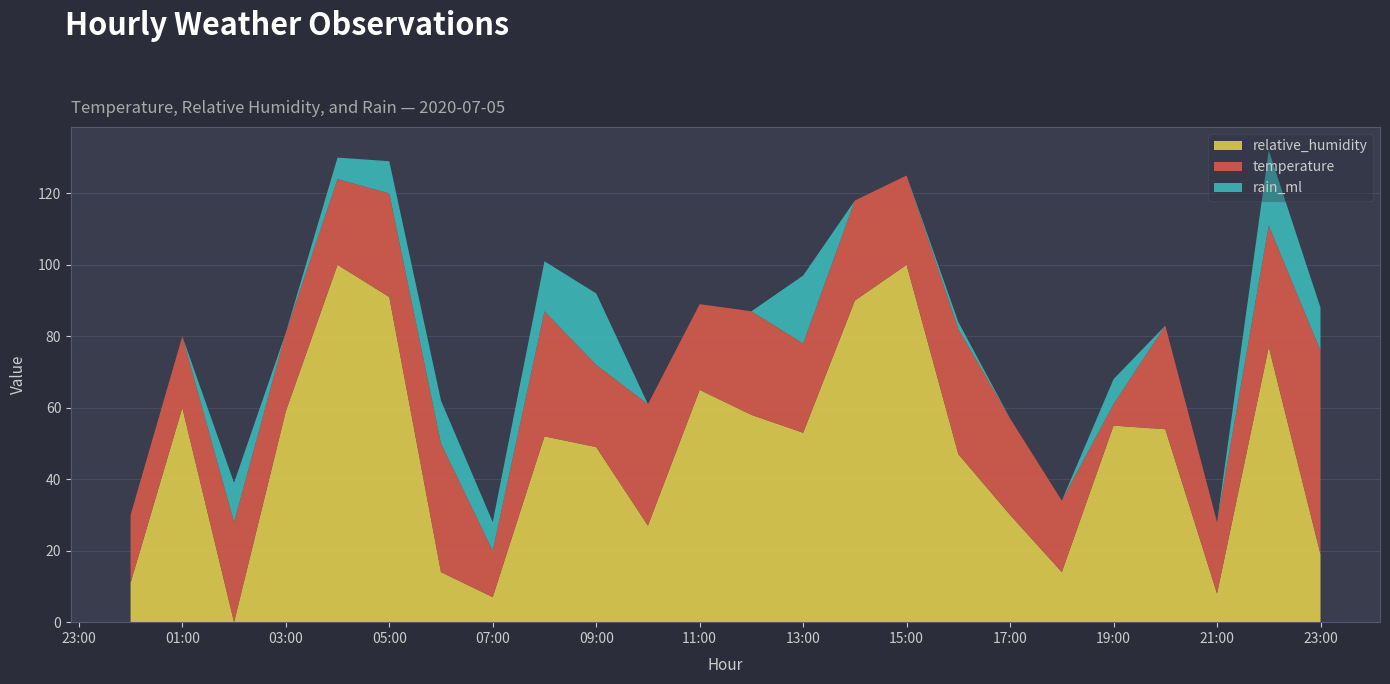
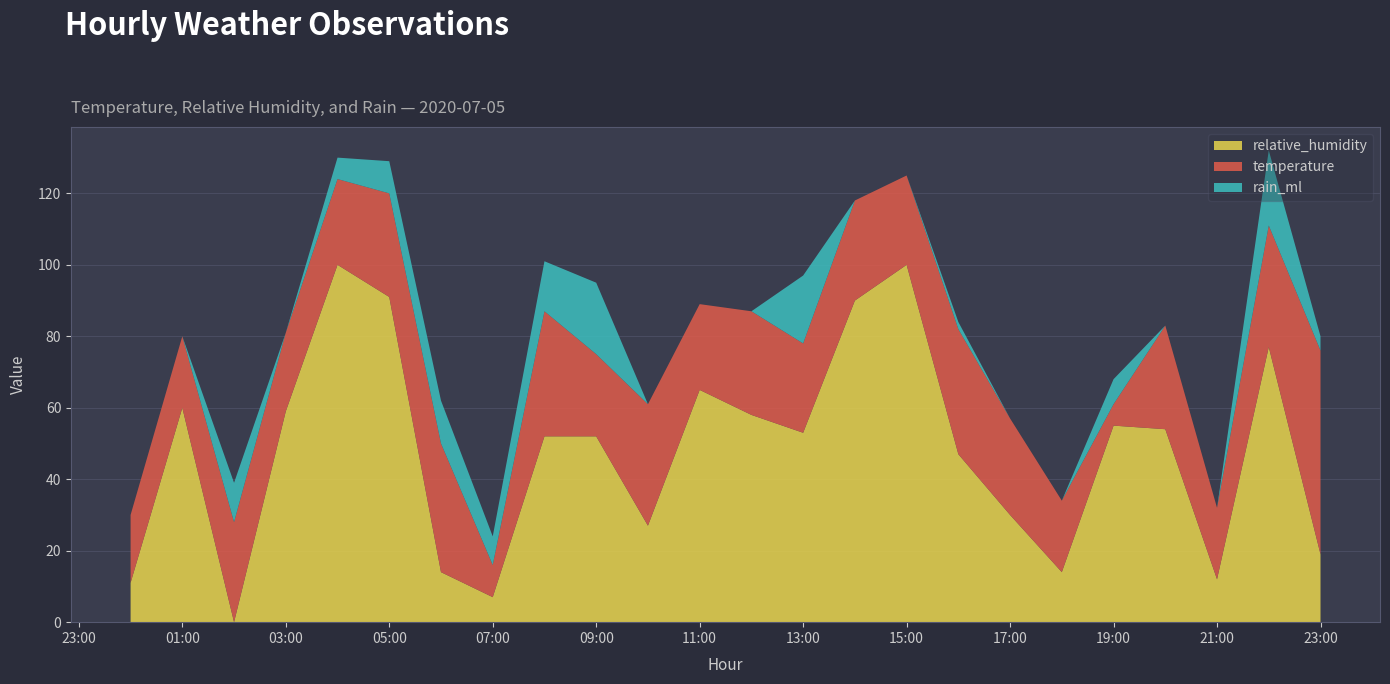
  {
    "relative_humidity": {
      "01:00": 60,
      "03:00": 59,
      "05:00": 91,
      "07:00": 7,
-     "09:00": 49,
+     "09:00": 52,
      "11:00": 65,
      "13:00": 53,
      "15:00": 100,
      "17:00": 30,
      "19:00": 55,
-     "21:00": 8,
+     "21:00": 12,
      "23:00": 19
    },
    "temperature": {
      "05:00": 29,
-     "07:00": 13,
+     "07:00": 9,
      "09:00": 23,
      "13:00": 25,
      "19:00": 6,
      "23:00": 57
    },
    "rain_ml": {
      "05:00": 9,
      "07:00": 8,
      "09:00": 20,
      "13:00": 19,
      "19:00": 7,
-     "23:00": 12
+     "23:00": 4
    }
  }
